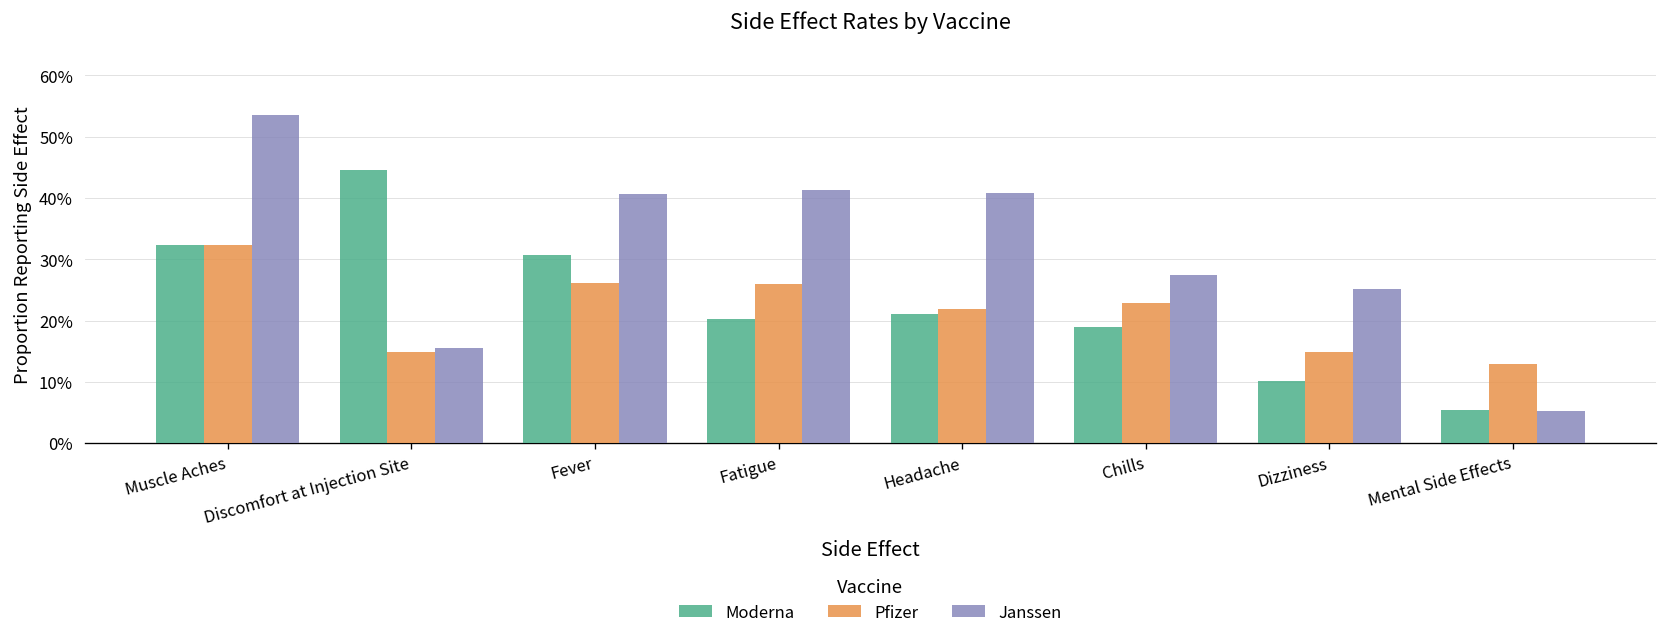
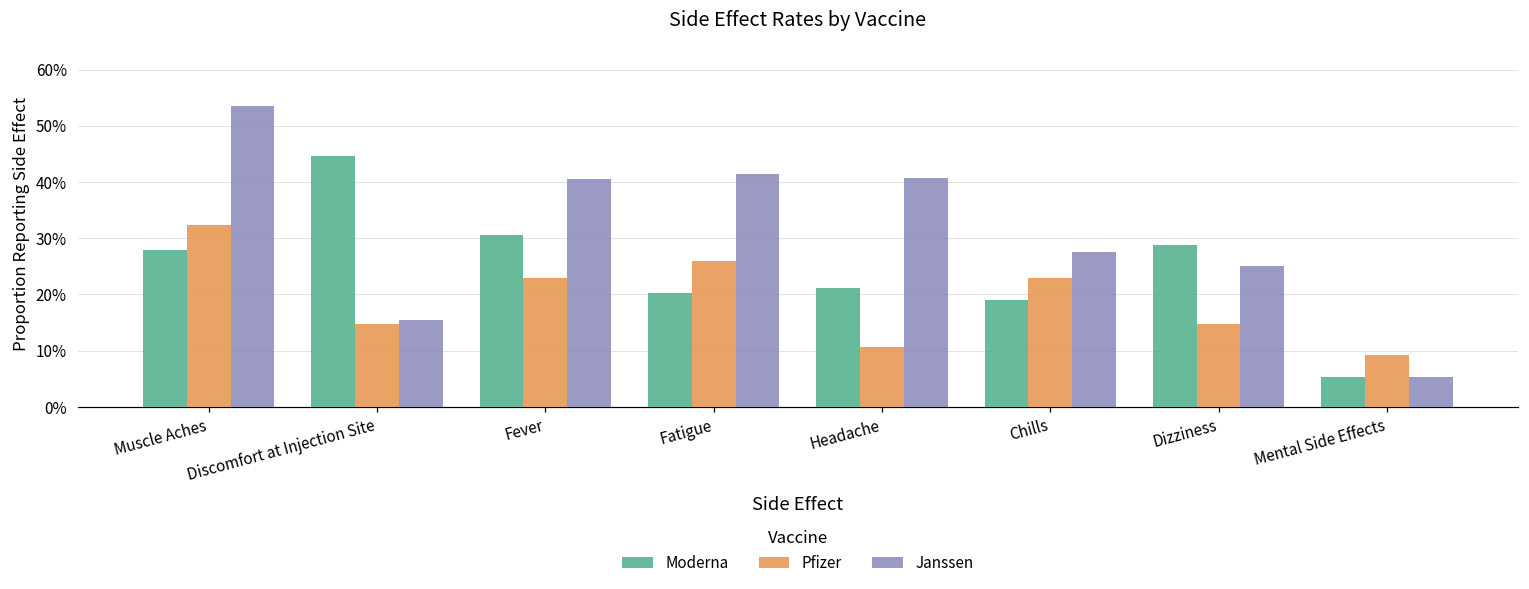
  {
    "Moderna": {
-     "Muscle Aches": "32%",
+     "Muscle Aches": "28%",
      "Discomfort at Injection Site": "45%",
      "Fever": "31%",
      "Fatigue": "20%",
      "Headache": "21%",
      "Chills": "19%",
-     "Dizziness": "10%",
+     "Dizziness": "29%",
      "Mental Side Effects": "5%"
    },
    "Pfizer": {
      "Muscle Aches": "32%",
      "Discomfort at Injection Site": "15%",
-     "Fever": "26%",
+     "Fever": "23%",
      "Fatigue": "26%",
-     "Headache": "22%",
+     "Headache": "11%",
      "Chills": "23%",
      "Dizziness": "15%",
-     "Mental Side Effects": "13%"
+     "Mental Side Effects": "9%"
    },
    "Janssen": {
      "Muscle Aches": "53%",
      "Discomfort at Injection Site": "16%",
      "Fever": "41%",
      "Fatigue": "41%",
      "Headache": "41%",
      "Chills": "28%",
      "Dizziness": "25%",
      "Mental Side Effects": "5%"
    }
  }
